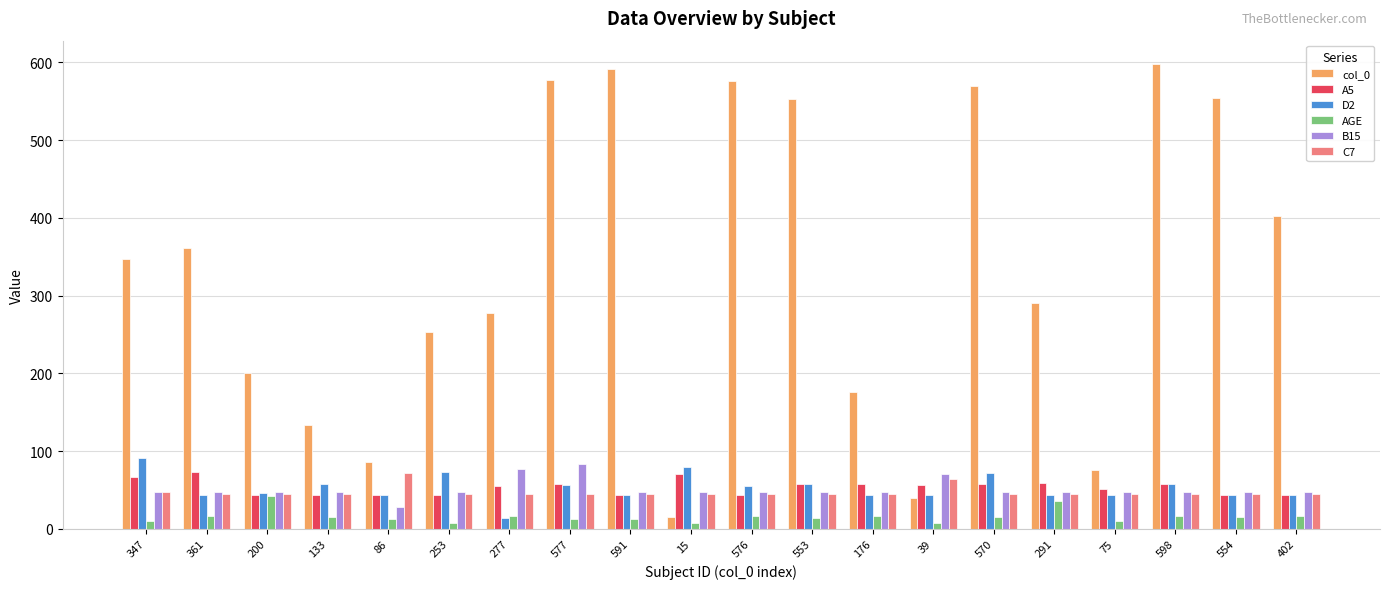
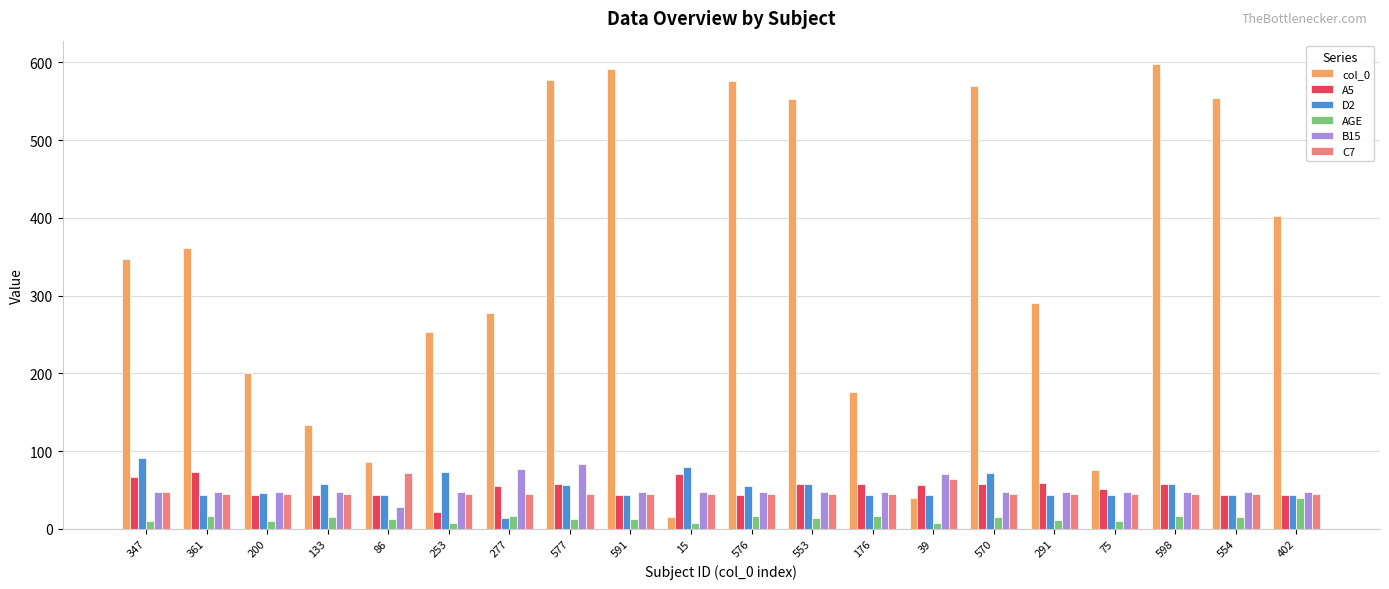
  {
    "A5": {
      "347": 70,
      "361": 70,
      "200": 40,
      "133": 40,
      "86": 40,
-     "253": 40,
+     "253": 20,
      "277": 60,
      "577": 60,
      "591": 40,
      "15": 70,
      "576": 40,
      "553": 60,
      "176": 60,
      "39": 60,
      "570": 60,
      "291": 60,
      "75": 50,
      "598": 60,
      "554": 40,
      "402": 40
    },
    "D2": {
      "347": 90,
      "361": 40,
      "200": 50,
      "133": 60,
      "86": 40,
      "253": 70,
      "277": 10,
      "577": 60,
      "591": 40,
      "15": 80,
      "576": 60,
      "553": 60,
      "176": 40,
      "39": 40,
      "570": 70,
      "291": 40,
      "75": 40,
      "598": 60,
      "554": 40,
      "402": 40
    },
    "AGE": {
      "347": 10,
      "361": 20,
-     "200": 40,
+     "200": 10,
      "133": 20,
      "86": 10,
      "253": 10,
      "277": 20,
      "577": 10,
      "591": 10,
      "15": 10,
      "576": 20,
      "553": 10,
      "176": 20,
      "39": 10,
      "570": 20,
-     "291": 40,
+     "291": 10,
      "75": 10,
      "598": 20,
      "554": 20,
-     "402": 20
+     "402": 40
    },
    "B15": {
      "347": 50,
      "361": 50,
      "200": 50,
      "133": 50,
      "86": 30,
      "253": 50,
      "277": 80,
      "577": 80,
      "591": 50,
      "15": 50,
      "576": 50,
      "553": 50,
      "176": 50,
      "39": 70,
      "570": 50,
      "291": 50,
      "75": 50,
      "598": 50,
      "554": 50,
      "402": 50
    }
  }
